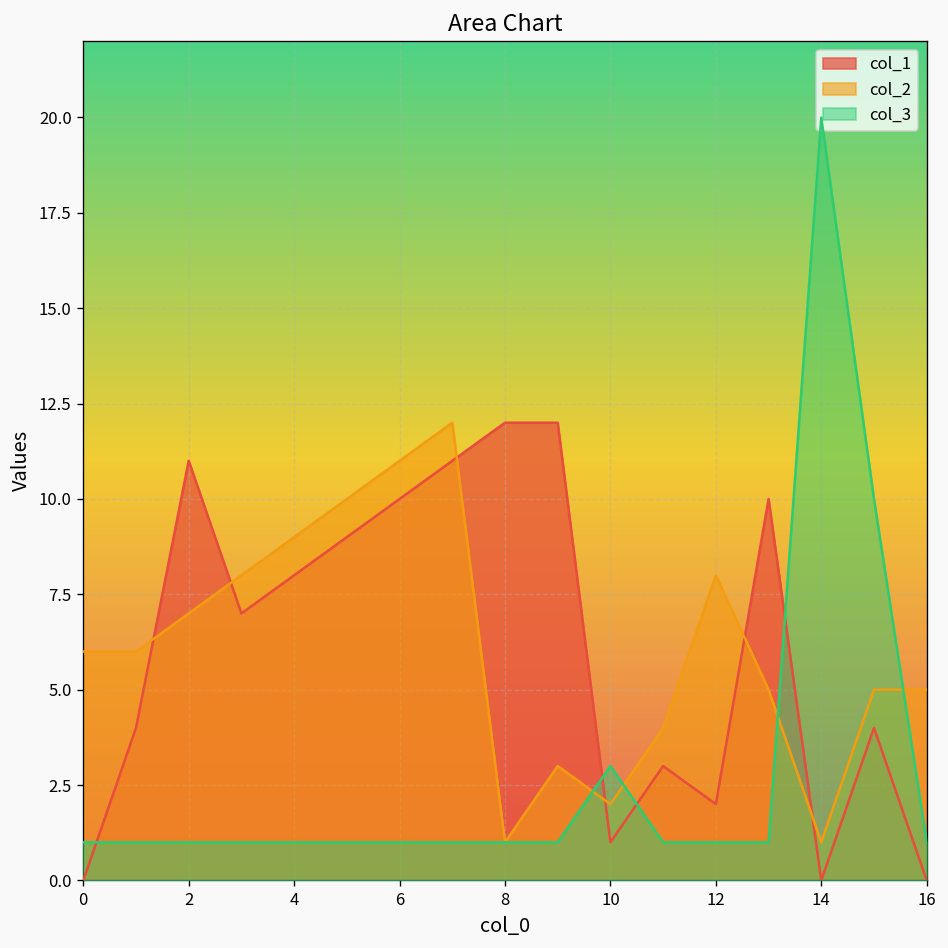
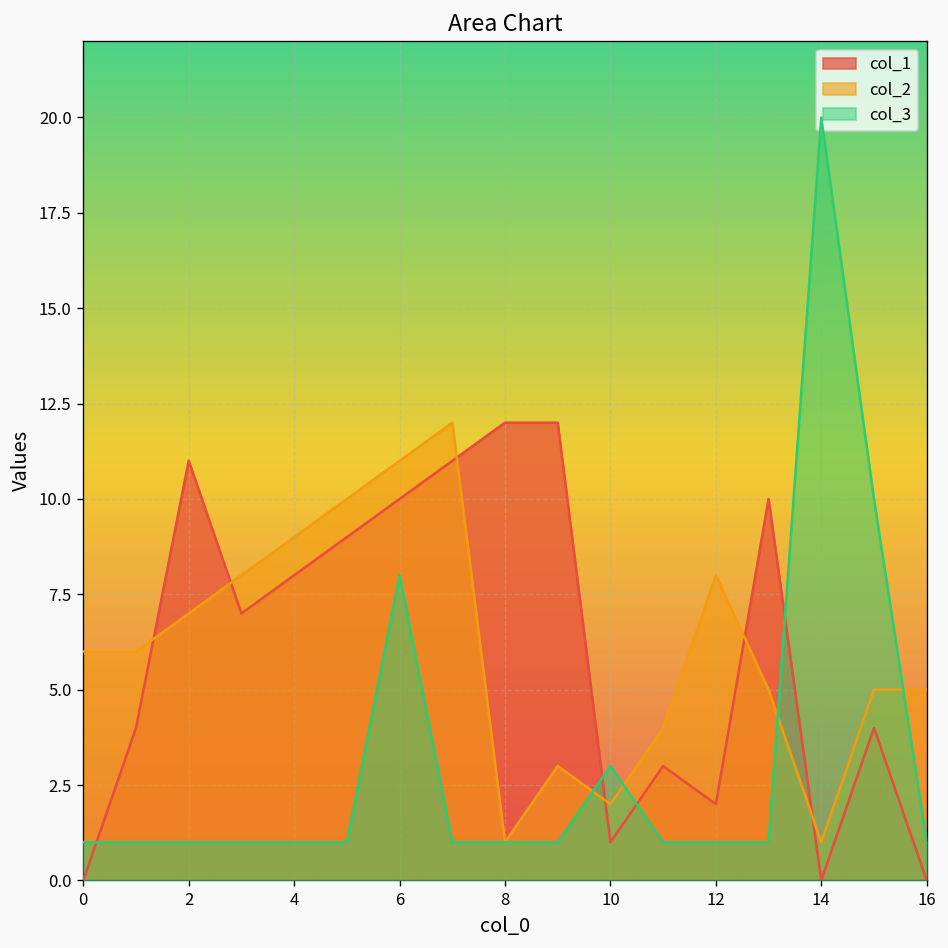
  {
    "col_1": {
      "0": 0,
      "2": 11,
      "4": 8,
      "6": 10,
      "8": 12,
      "10": 1,
      "12": 2,
      "14": 0,
      "16": 0
    },
    "col_2": {
      "0": 6,
      "2": 7,
      "4": 9,
      "6": 11,
      "10": 2,
      "12": 8,
      "14": 1,
      "16": 5
    },
    "col_3": {
      "0": 1,
      "2": 1,
      "4": 1,
-     "6": 1,
+     "6": 8,
      "10": 3,
      "12": 1,
      "16": 1
    }
  }
